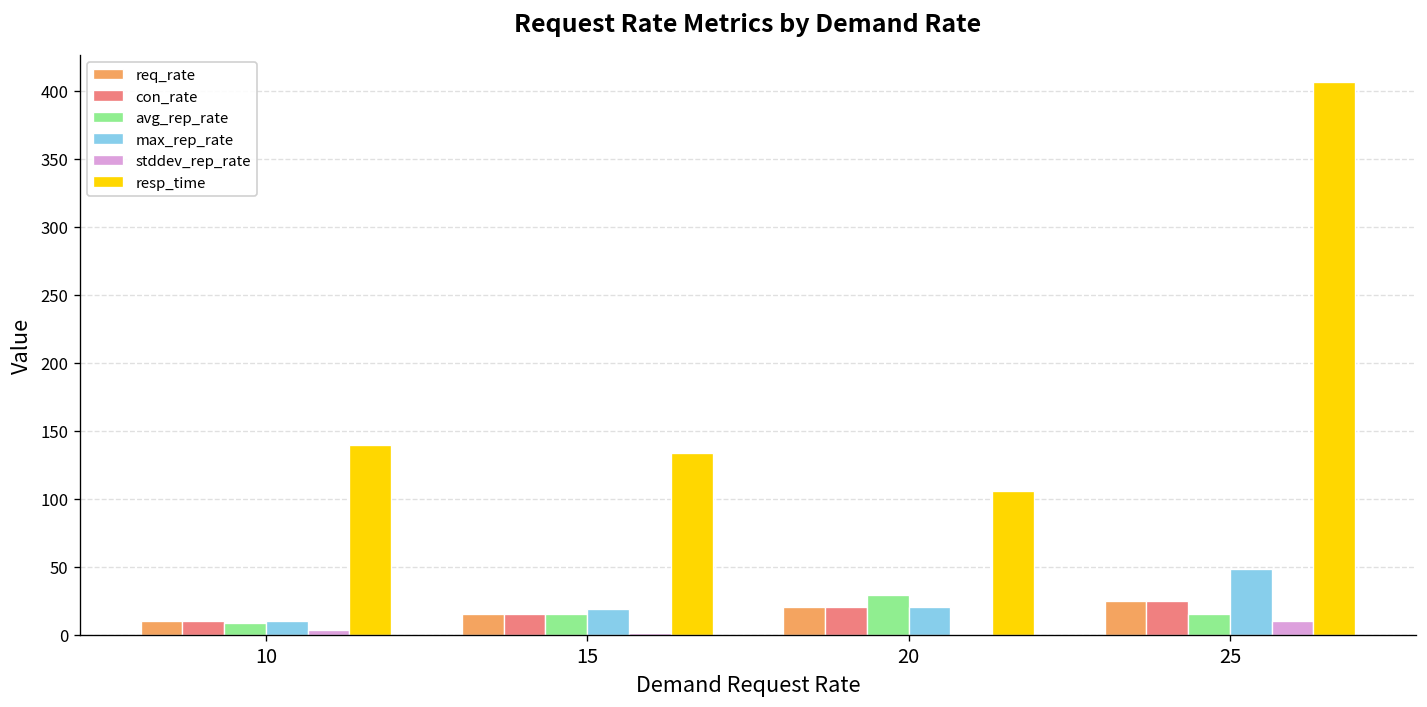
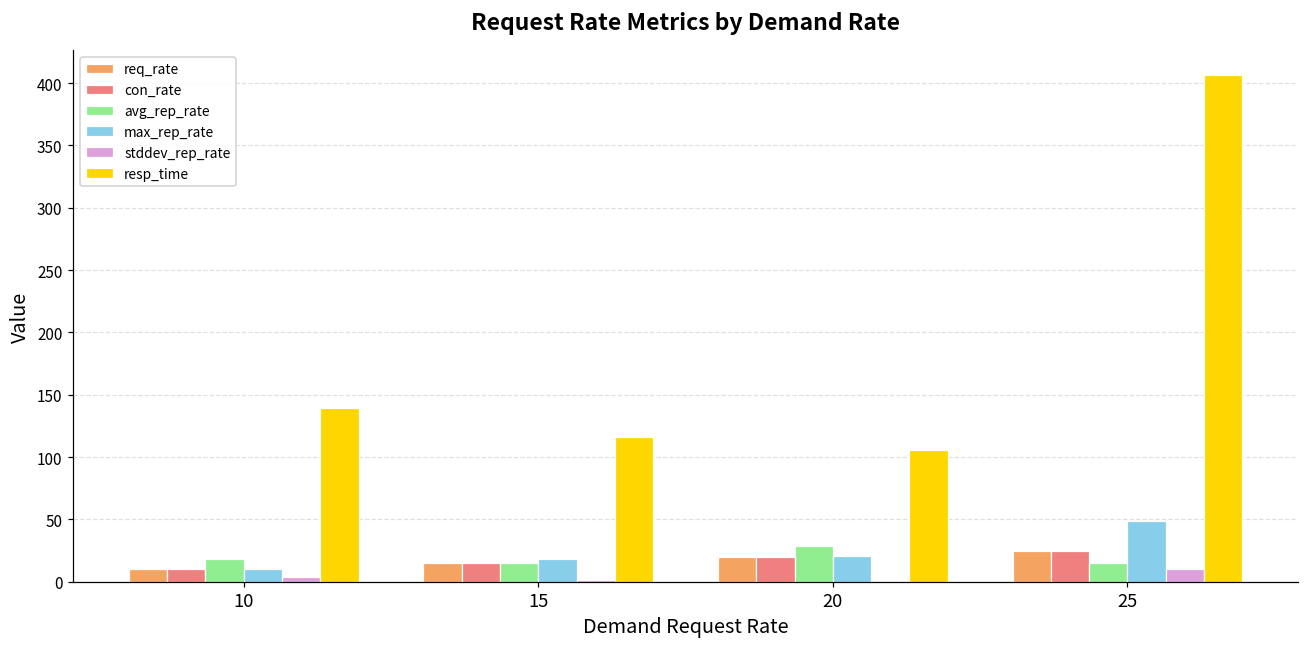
  {
    "avg_rep_rate": {
-     "10": 9,
+     "10": 18,
      "15": 15,
      "20": 29,
      "25": 15
    },
    "max_rep_rate": {
      "10": 10,
      "15": 19,
      "20": 20,
      "25": 49
    },
    "stddev_rep_rate": {
      "10": 4,
      "25": 10
    },
    "resp_time": {
      "10": 140,
-     "15": 134,
+     "15": 116,
      "20": 106,
      "25": 406
    }
  }
